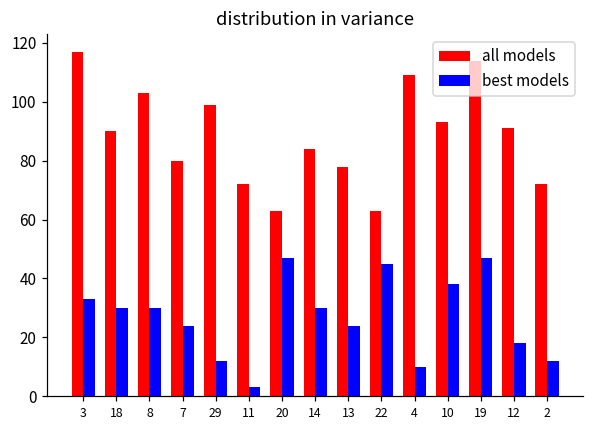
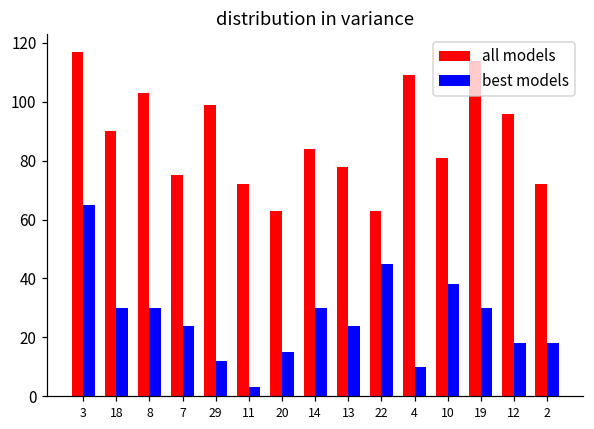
  {
    "all models": {
      "3": 117,
      "18": 90,
      "8": 103,
-     "7": 80,
+     "7": 75,
      "29": 99,
      "11": 72,
      "20": 63,
      "14": 84,
      "13": 78,
      "22": 63,
      "4": 109,
-     "10": 93,
-     "12": 91,
+     "10": 81,
+     "12": 96,
      "2": 72
    },
    "best models": {
-     "3": 33,
+     "3": 65,
      "18": 30,
      "8": 30,
      "7": 24,
      "29": 12,
      "11": 3,
-     "20": 47,
+     "20": 15,
      "14": 30,
      "13": 24,
      "22": 45,
      "4": 10,
      "10": 38,
-     "19": 47,
+     "19": 30,
      "12": 18,
-     "2": 12
+     "2": 18
    }
  }
